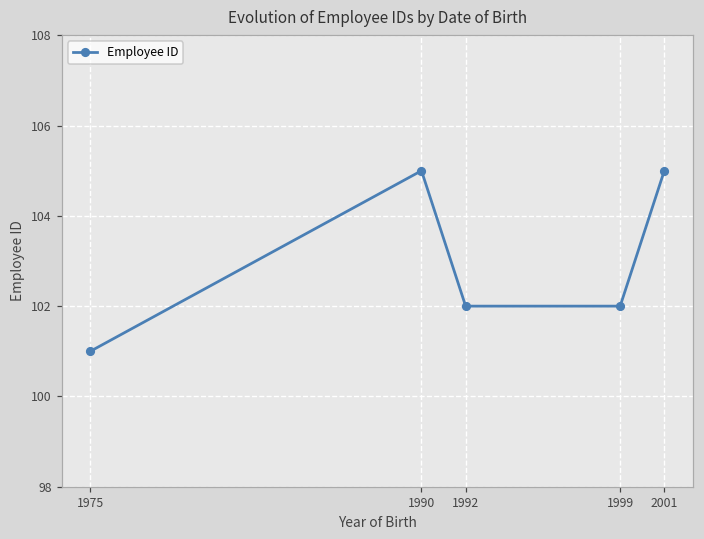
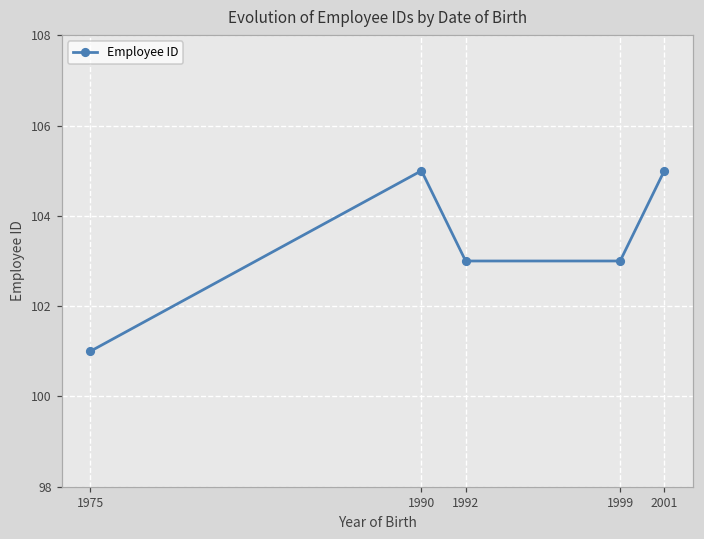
  {
    "1975": 101,
    "1990": 105,
-   "1992": 102,
-   "1999": 102,
+   "1992": 103,
+   "1999": 103,
    "2001": 105
  }
